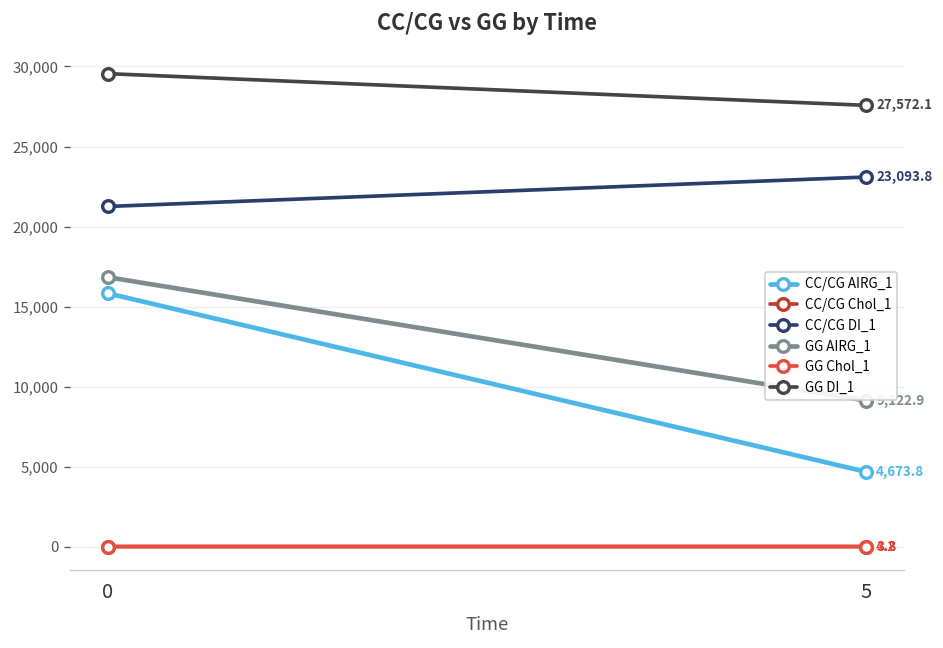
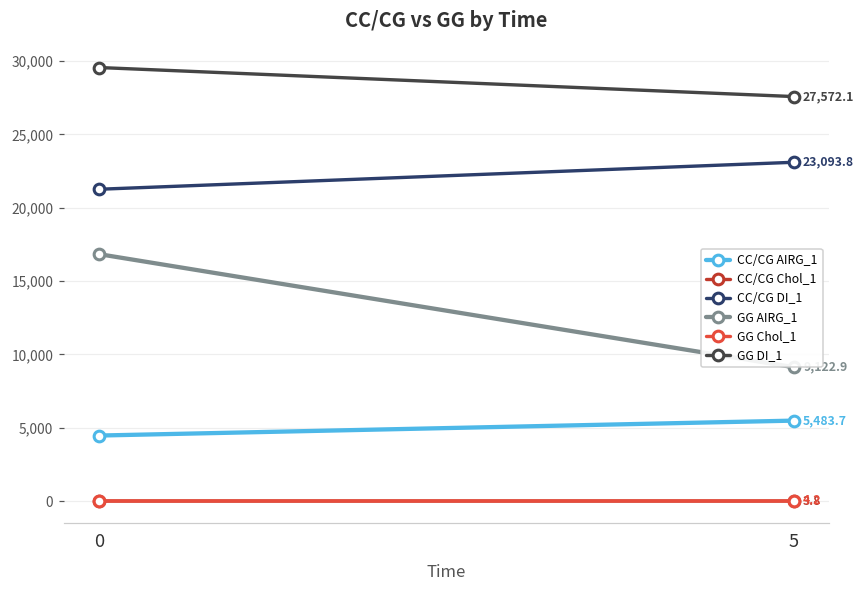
  {
    "CC/CG AIRG_1": {
-     "0": "15,800",
-     "5": "4,673.8"
+     "0": "4,500",
+     "5": "5,483.7"
    },
    "GG Chol_1": {
      "0": "0"
    },
    "GG AIRG_1": {
      "0": "16,800"
    }
  }
